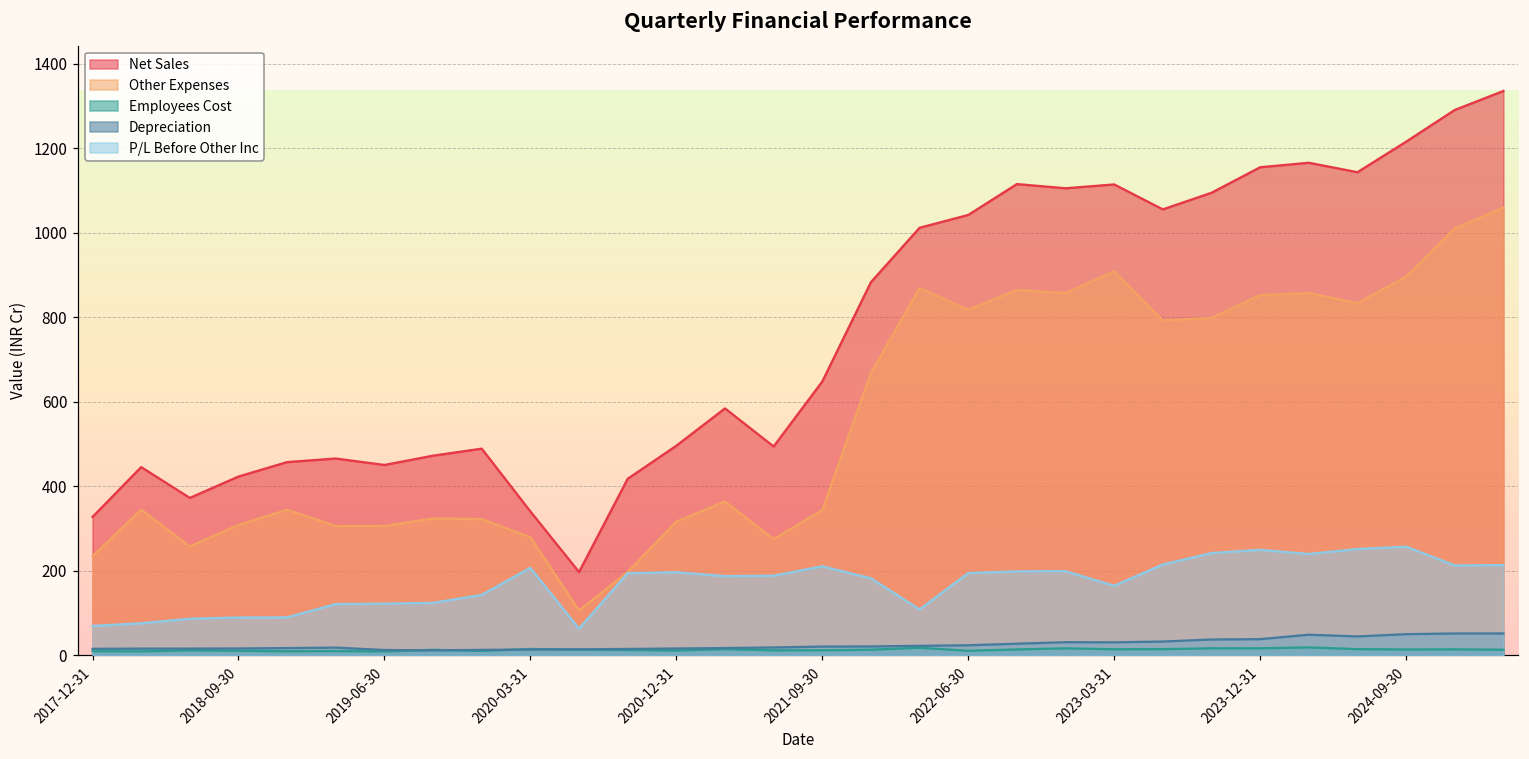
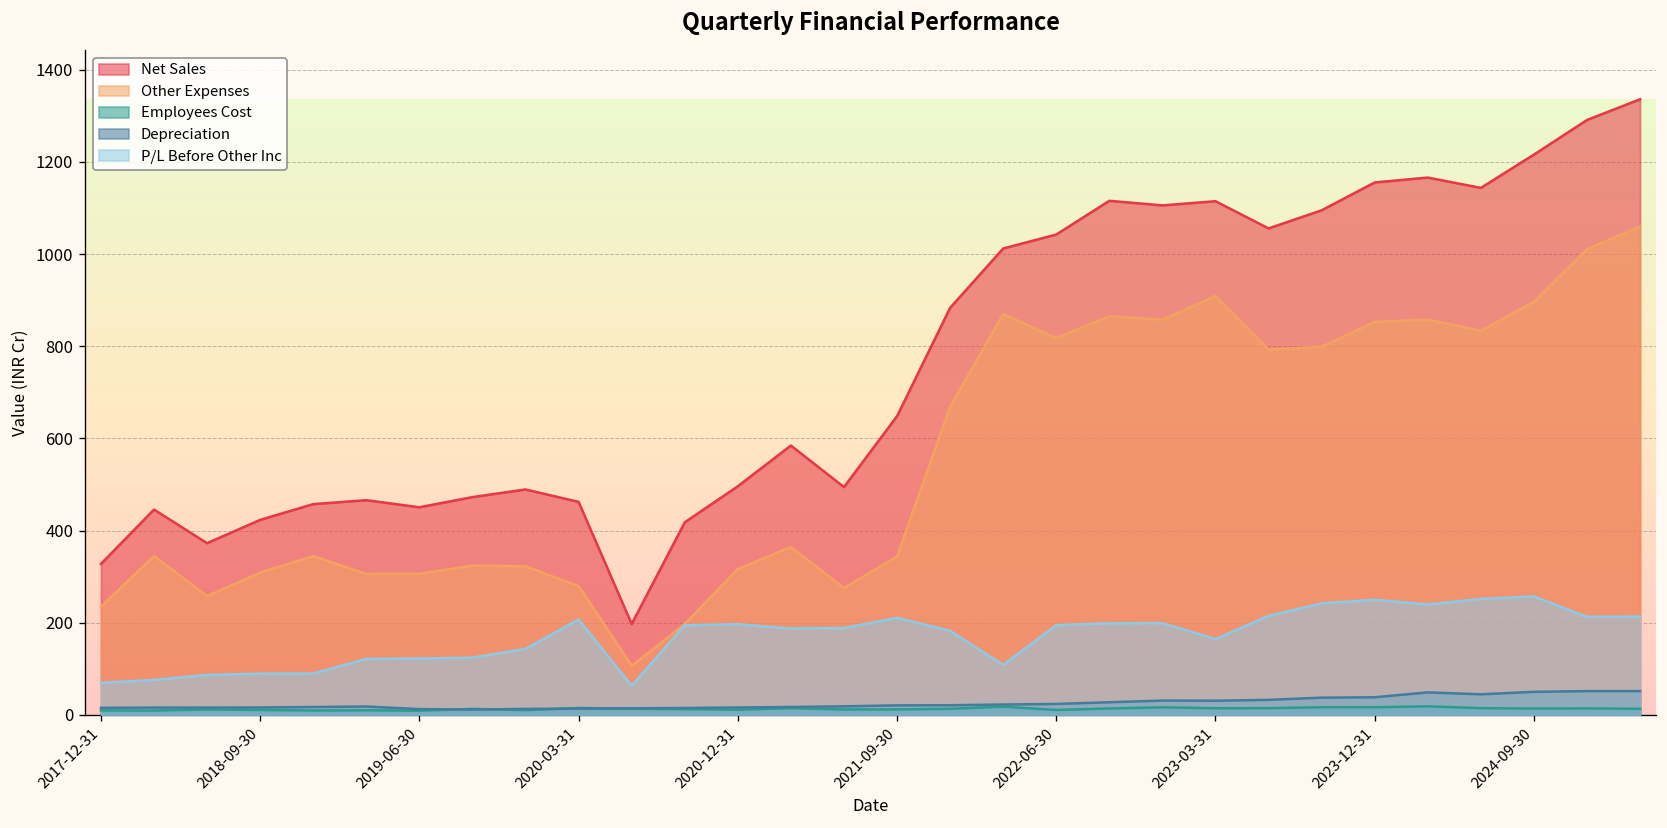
  {
    "Net Sales": {
      "2017-12-31": 330,
      "2018-09-30": 420,
      "2019-06-30": 450,
-     "2020-03-31": 340,
+     "2020-03-31": 460,
      "2020-12-31": 500,
      "2021-09-30": 650,
      "2022-06-30": 1040,
      "2023-03-31": 1110,
      "2023-12-31": 1160,
      "2024-09-30": 1220
    },
    "Other Expenses": {
      "2017-12-31": 230,
      "2018-09-30": 310,
      "2019-06-30": 310,
      "2020-03-31": 280,
      "2020-12-31": 320,
      "2021-09-30": 340,
      "2022-06-30": 820,
      "2023-03-31": 910,
      "2023-12-31": 850,
      "2024-09-30": 900
    },
    "P/L Before Other Inc": {
      "2017-12-31": 70,
      "2018-09-30": 90,
      "2019-06-30": 120,
      "2020-03-31": 210,
      "2020-12-31": 200,
      "2021-09-30": 210,
      "2022-06-30": 190,
      "2023-03-31": 160,
      "2023-12-31": 250,
      "2024-09-30": 260
    }
  }
